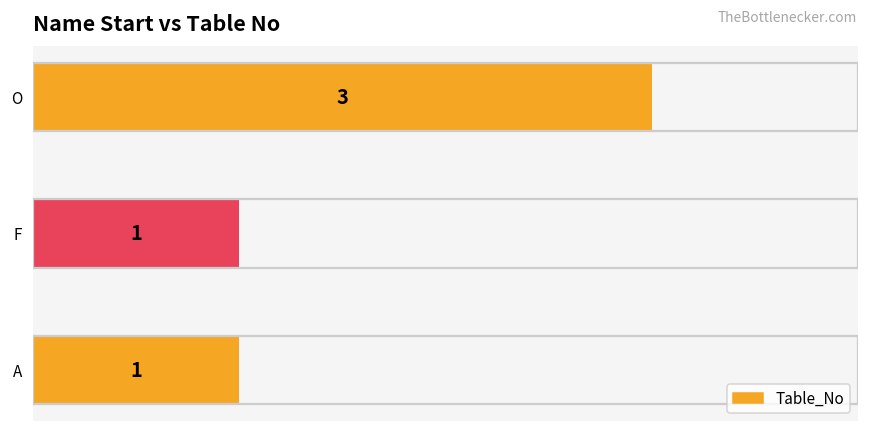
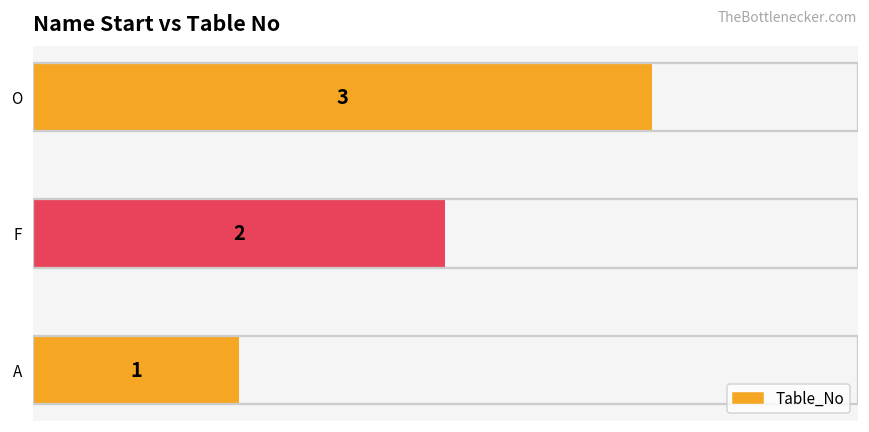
  {
    "O": 3,
-   "F": 1,
+   "F": 2,
    "A": 1
  }
